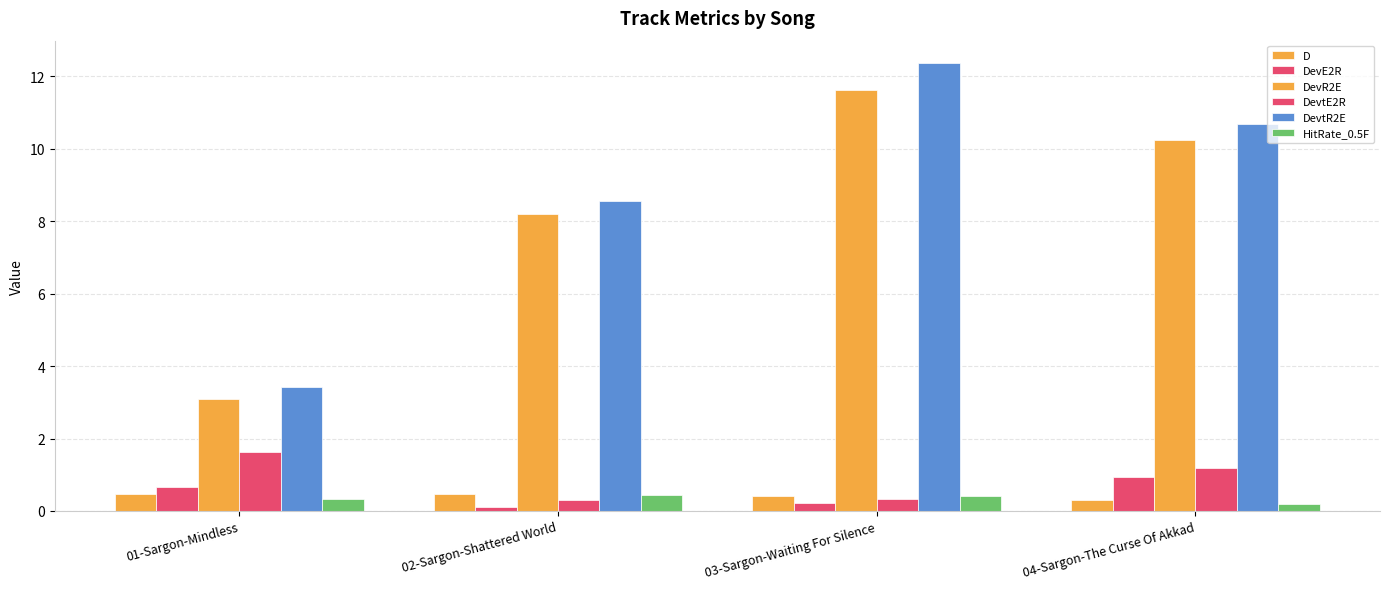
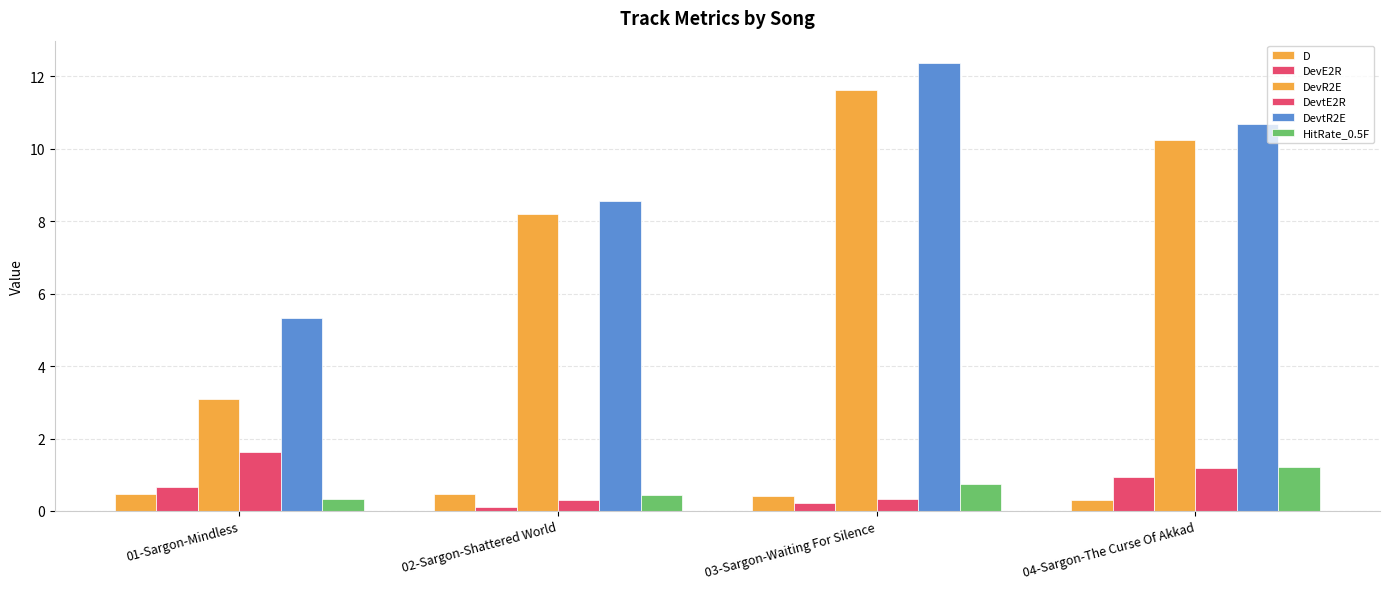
  {
    "DevtR2E": {
-     "01-Sargon-Mindless": 3.4,
+     "01-Sargon-Mindless": 5.3,
      "02-Sargon-Shattered World": 8.5,
      "03-Sargon-Waiting For Silence": 12.4,
      "04-Sargon-The Curse Of Akkad": 10.7
    },
    "HitRate_0.5F": {
      "01-Sargon-Mindless": 0.3,
      "02-Sargon-Shattered World": 0.4,
-     "03-Sargon-Waiting For Silence": 0.4,
-     "04-Sargon-The Curse Of Akkad": 0.2
+     "03-Sargon-Waiting For Silence": 0.7,
+     "04-Sargon-The Curse Of Akkad": 1.2
    }
  }
